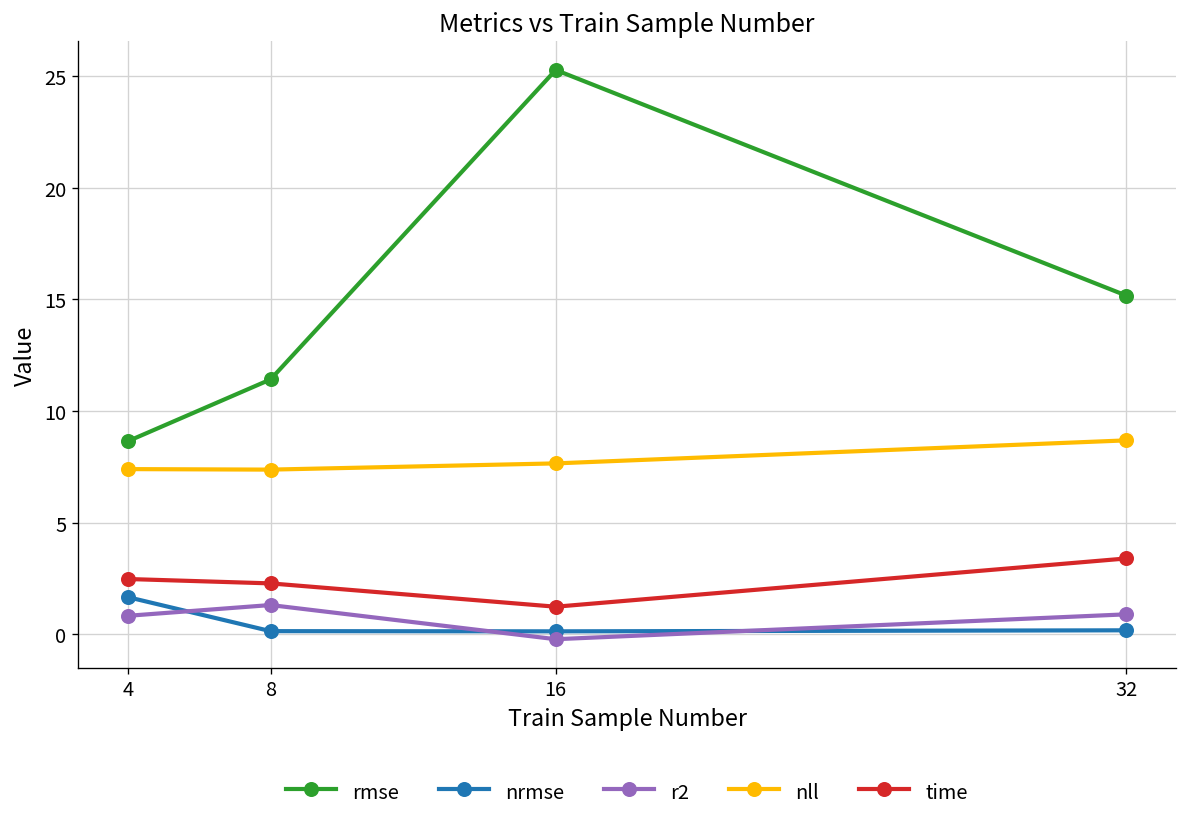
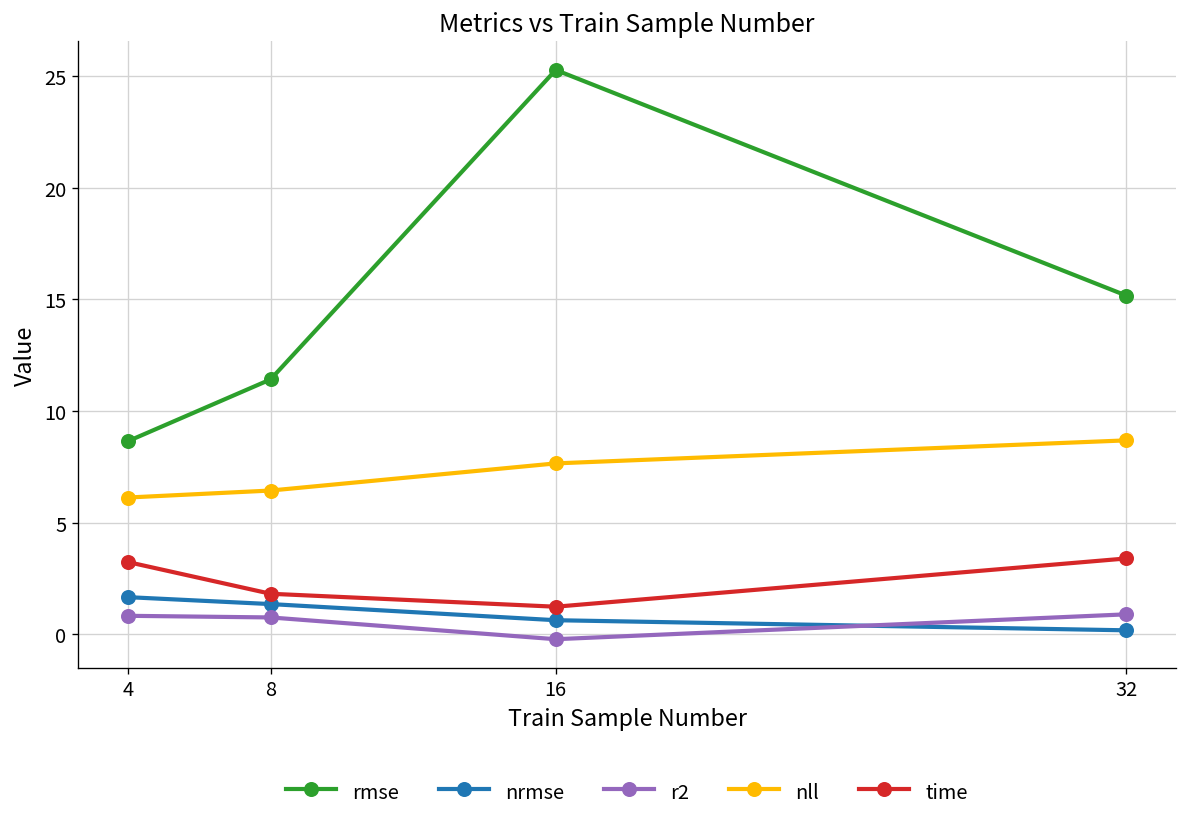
  {
    "rmse": {
      "4": 8.6,
      "8": 11.4,
      "16": 25.3,
      "32": 15.2
    },
    "nrmse": {
      "4": 1.7,
-     "8": 0.1,
-     "16": 0.1,
+     "8": 1.3,
+     "16": 0.6,
      "32": 0.2
    },
    "r2": {
      "4": 0.8,
-     "8": 1.3,
+     "8": 0.8,
      "16": -0.2,
      "32": 0.9
    },
    "nll": {
-     "4": 7.4,
-     "8": 7.4,
+     "4": 6.1,
+     "8": 6.4,
      "16": 7.7,
      "32": 8.7
    },
    "time": {
-     "4": 2.5,
-     "8": 2.3,
+     "4": 3.2,
+     "8": 1.8,
      "16": 1.2,
      "32": 3.4
    }
  }
